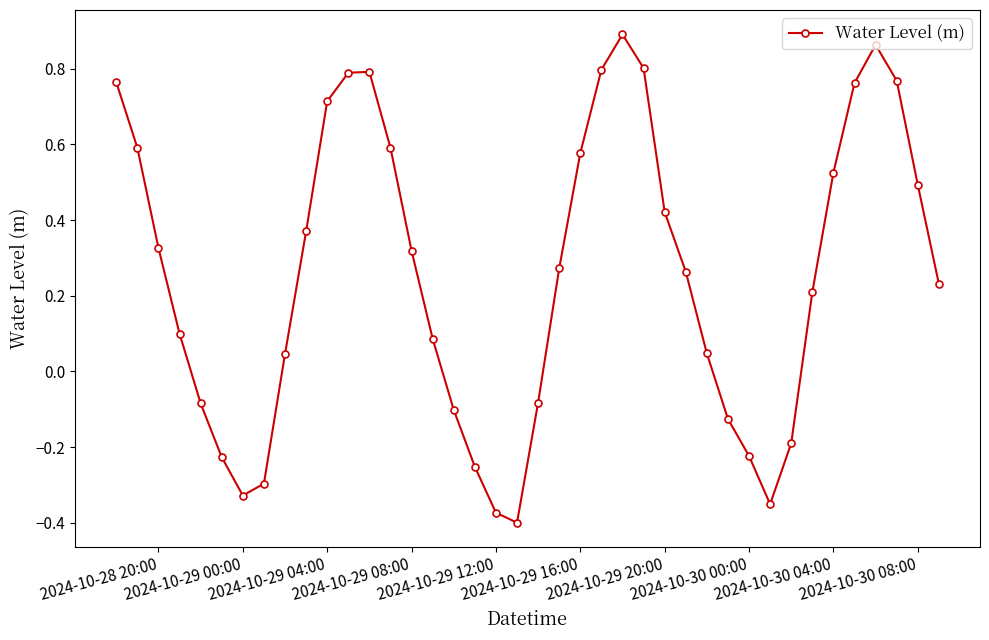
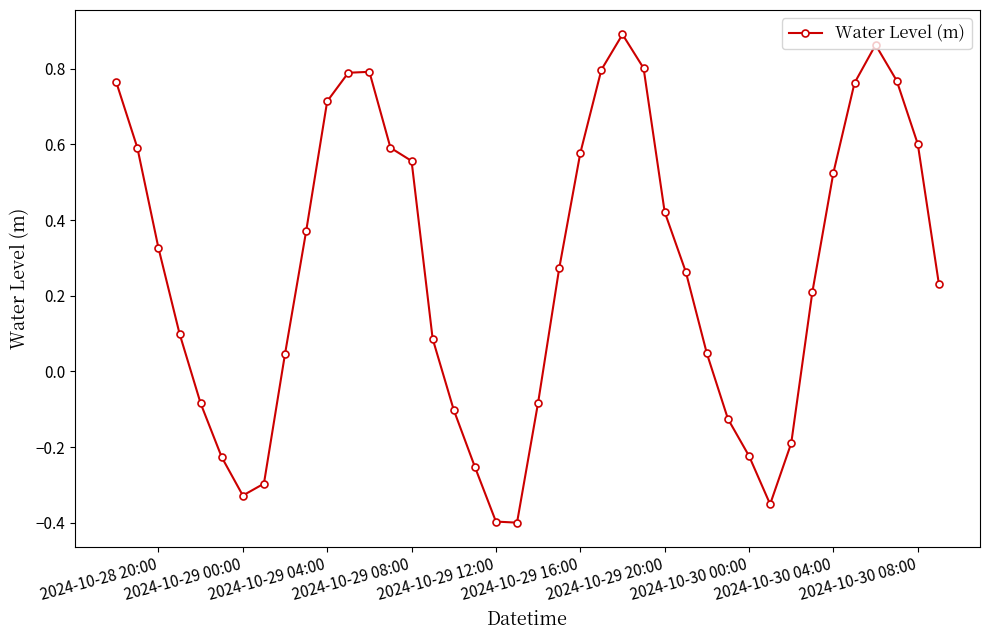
  {
    "2024-10-28 20:00": 0.33,
    "2024-10-29 00:00": -0.33,
    "2024-10-29 04:00": 0.71,
-   "2024-10-29 08:00": 0.32,
-   "2024-10-29 12:00": -0.37,
+   "2024-10-29 08:00": 0.56,
+   "2024-10-29 12:00": -0.40,
    "2024-10-29 16:00": 0.58,
    "2024-10-29 20:00": 0.42,
    "2024-10-30 00:00": -0.22,
    "2024-10-30 04:00": 0.53,
-   "2024-10-30 08:00": 0.49
+   "2024-10-30 08:00": 0.60
  }
